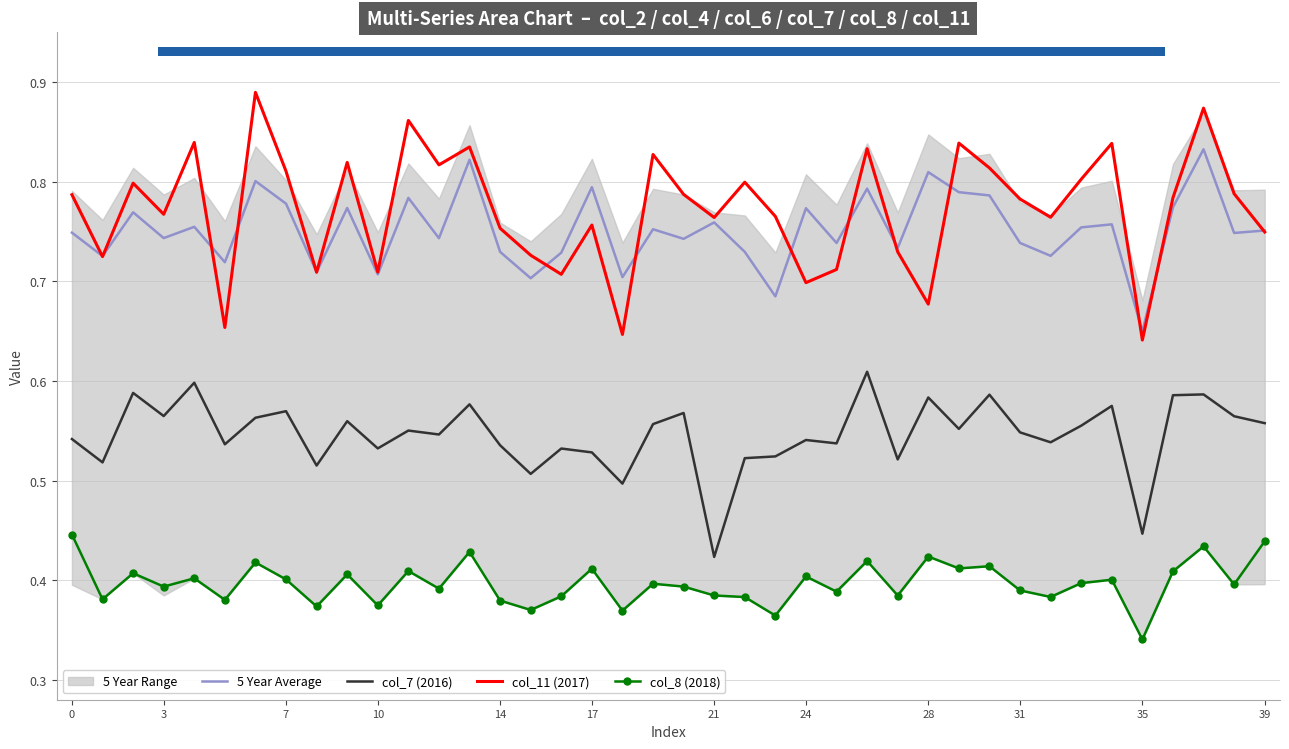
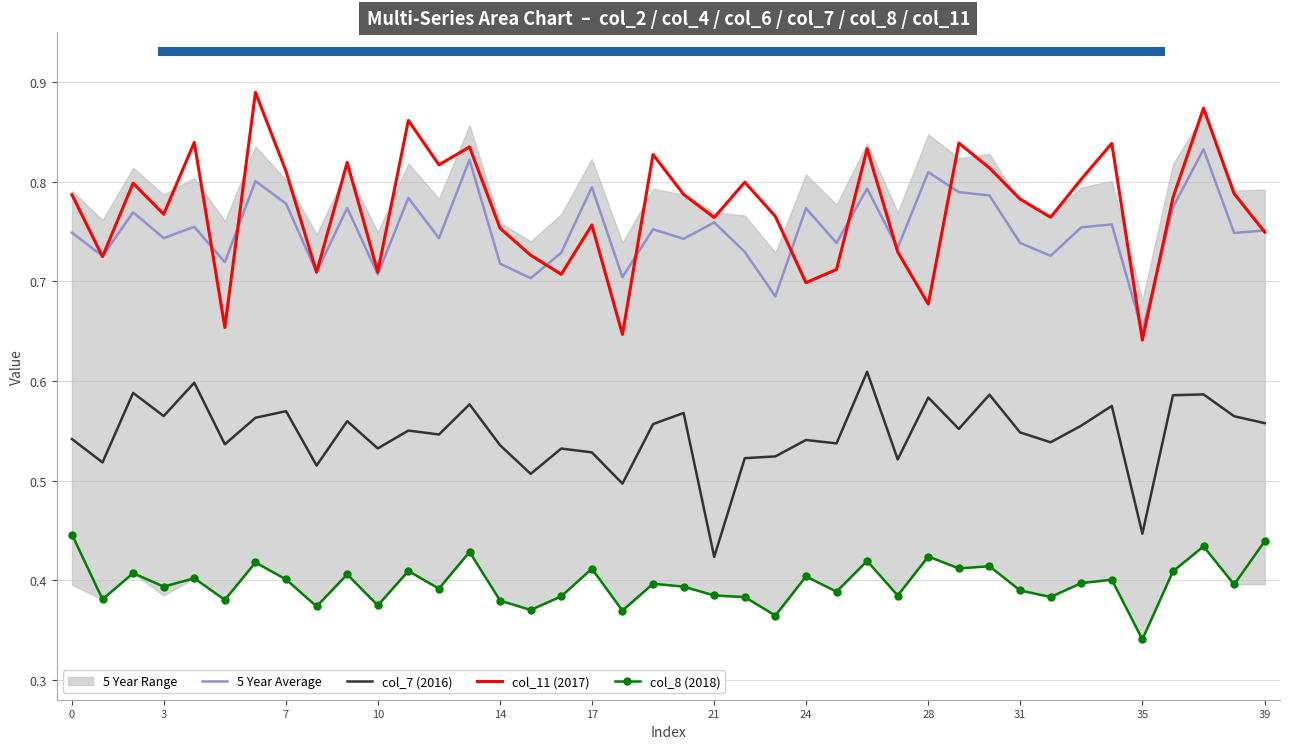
  {
    "5 Year Average": {
      "0": 0.75,
      "3": 0.74,
      "7": 0.78,
-     "14": 0.73,
+     "14": 0.72,
      "17": 0.79,
      "21": 0.76,
      "24": 0.77,
      "28": 0.81,
      "31": 0.74,
      "35": 0.65
    },
    "col_7 (2016)": {
      "0": 0.54,
      "3": 0.56,
      "7": 0.57,
      "10": 0.53,
      "14": 0.54,
      "17": 0.53,
      "21": 0.42,
      "24": 0.54,
      "28": 0.58,
      "31": 0.55,
      "35": 0.45,
      "39": 0.56
    },
    "col_11 (2017)": {
      "0": 0.79,
      "3": 0.77,
      "7": 0.81,
      "14": 0.75,
      "17": 0.76,
      "21": 0.76,
      "24": 0.70,
      "28": 0.68,
      "31": 0.78,
      "35": 0.64
    },
    "col_8 (2018)": {
      "0": 0.45,
      "3": 0.39,
      "7": 0.40,
      "10": 0.37,
      "14": 0.38,
      "17": 0.41,
      "21": 0.38,
      "24": 0.40,
      "28": 0.42,
      "31": 0.39,
      "35": 0.34,
      "39": 0.44
    }
  }
